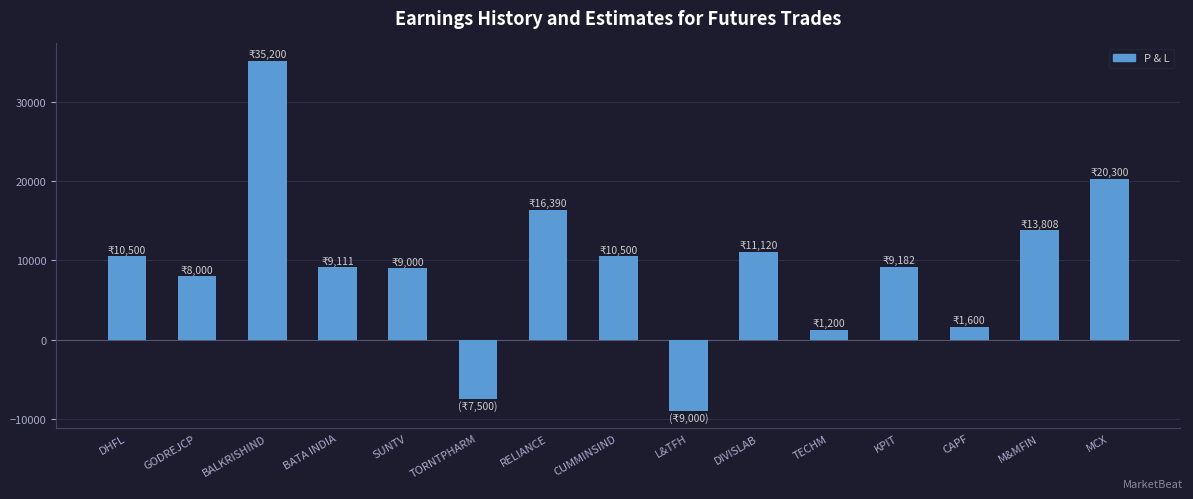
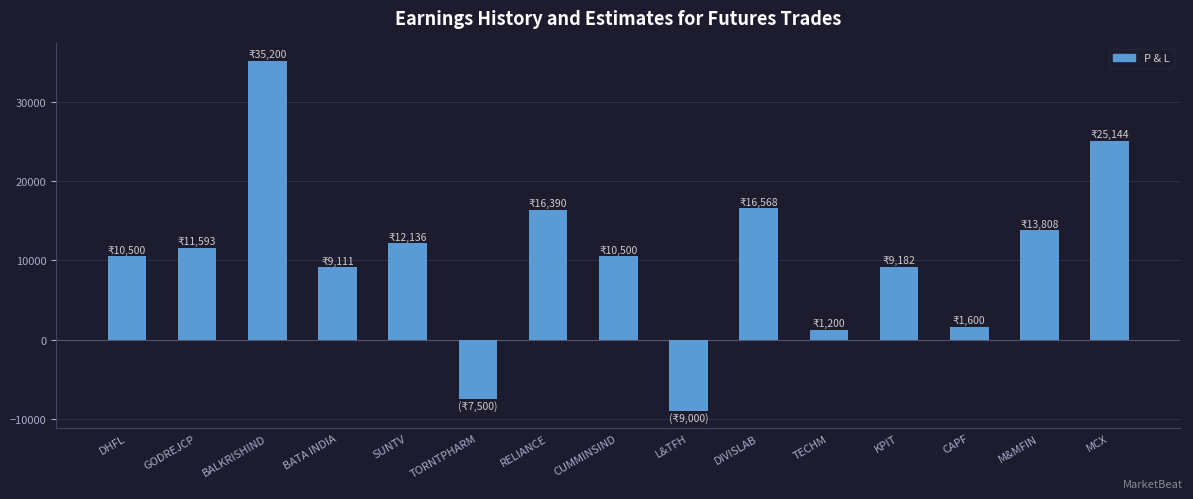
  {
    "DHFL": "10,500",
-   "GODREJCP": "8,000",
+   "GODREJCP": "11,593",
    "BALKRISHIND": "35,200",
    "BATA INDIA": "9,111",
-   "SUNTV": "9,000",
+   "SUNTV": "12,136",
    "RELIANCE": "16,390",
    "CUMMINSIND": "10,500",
-   "DIVISLAB": "11,120",
+   "DIVISLAB": "16,568",
    "TECHM": "1,200",
    "KPIT": "9,182",
    "CAPF": "1,600",
    "M&MFIN": "13,808",
-   "MCX": "20,300"
+   "MCX": "25,144"
  }
